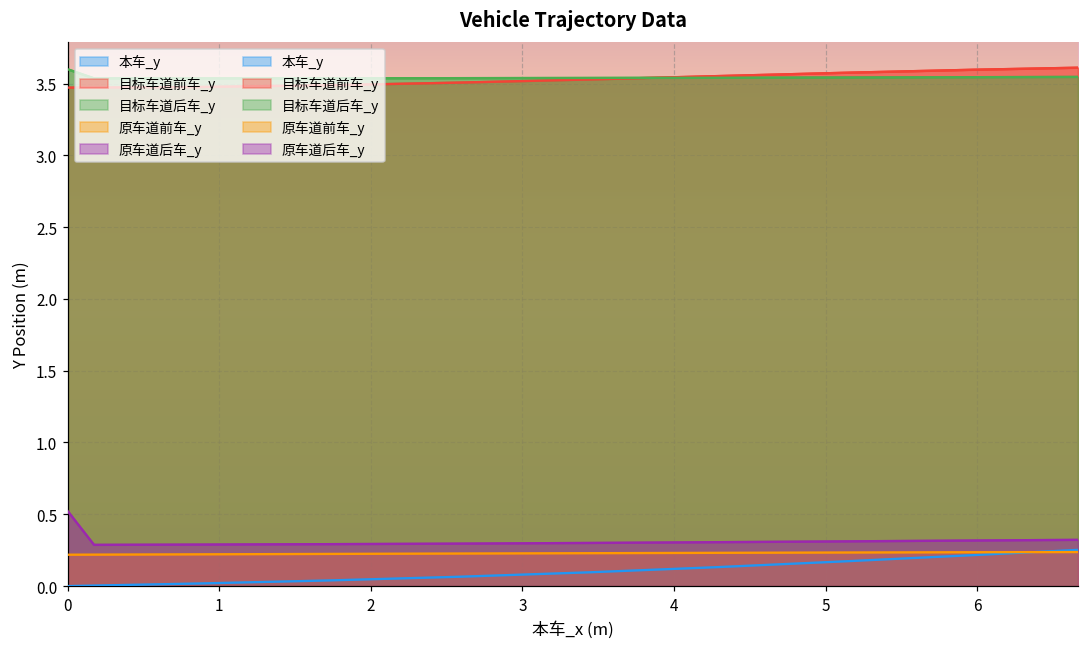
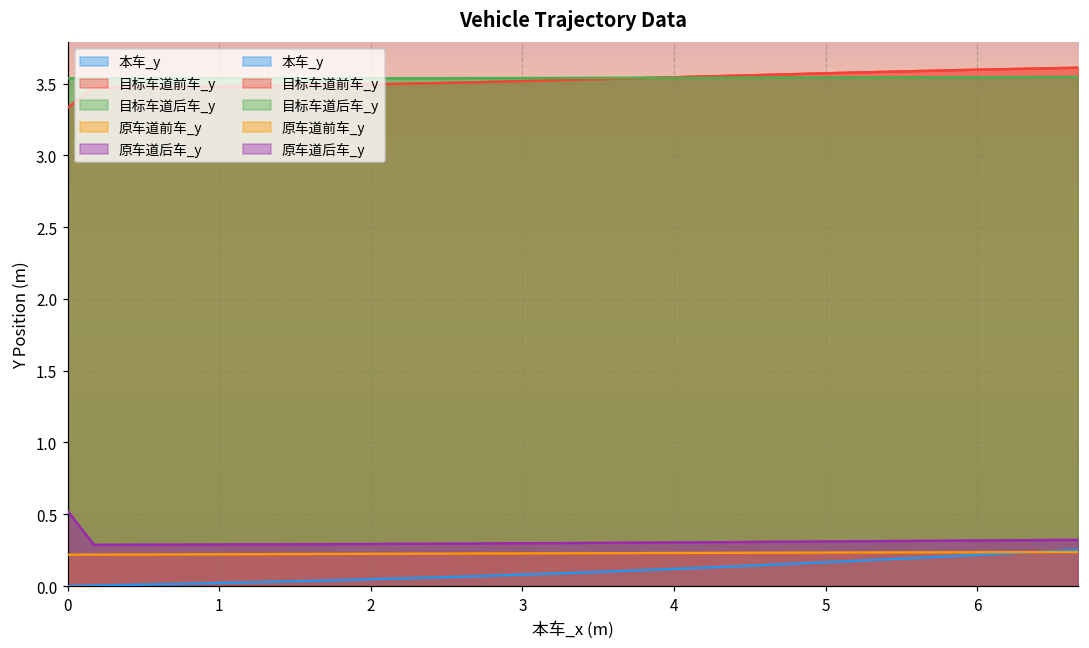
  {
    "本车_y": {
      "0": 0.00
    },
    "目标车道前车_y": {
-     "0": 3.47
+     "0": 3.33
    },
    "目标车道后车_y": {
-     "0": 3.60
+     "0": 3.54
    },
    "原车道前车_y": {
      "0": 0.22
    },
    "原车道后车_y": {
      "0": 0.52
    }
  }
